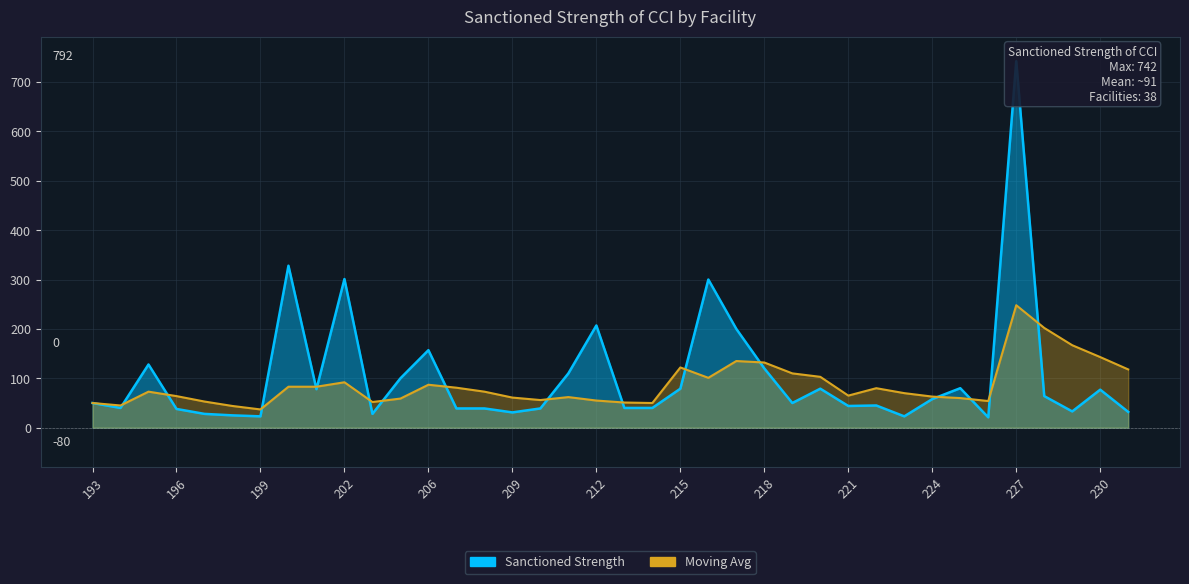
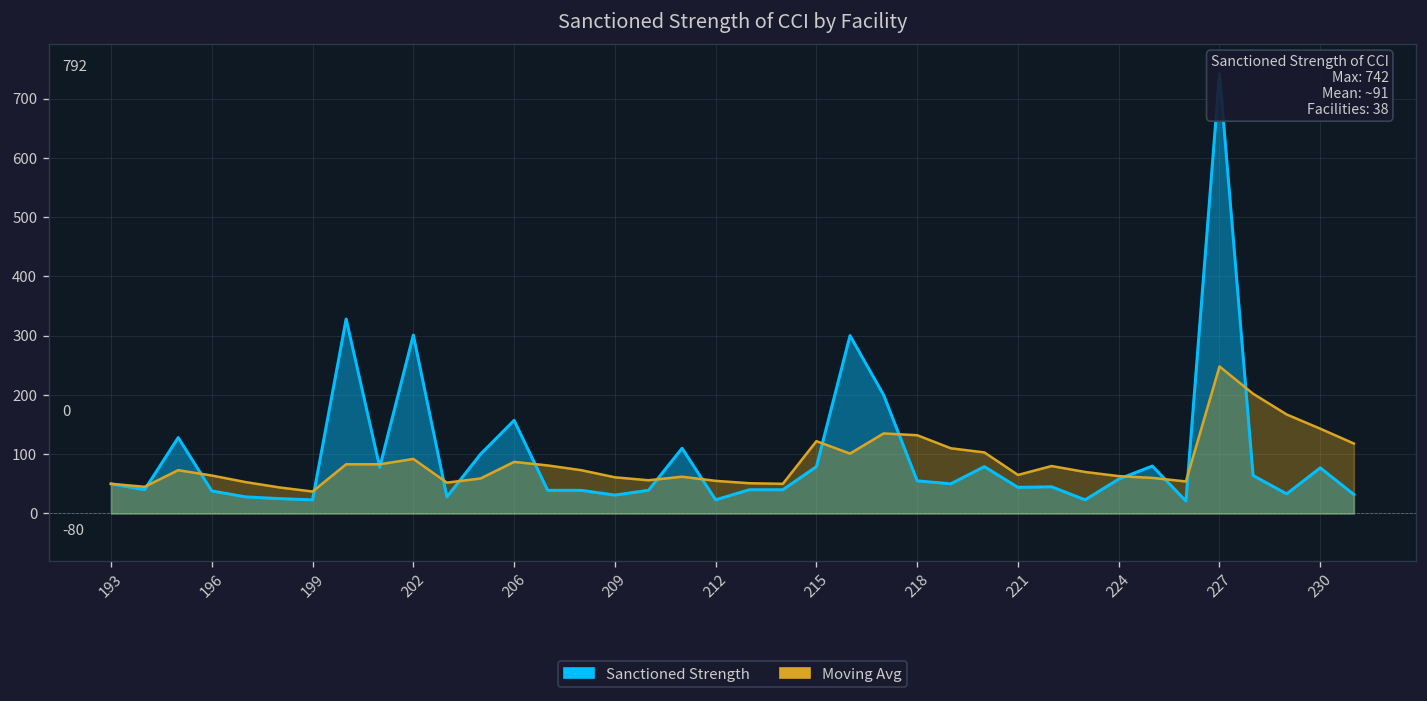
  {
    "Sanctioned Strength": {
      "196": 40,
      "199": 20,
      "202": 300,
      "206": 160,
      "209": 30,
-     "212": 210,
+     "212": 20,
      "215": 80,
-     "218": 120,
+     "218": 60,
      "221": 40,
      "230": 80
    },
    "Moving Avg": {
      "196": 60,
      "199": 40,
      "202": 90,
      "206": 90,
      "209": 60,
      "212": 60,
      "215": 120,
      "218": 130,
      "221": 70,
      "227": 250,
      "230": 140
    }
  }
